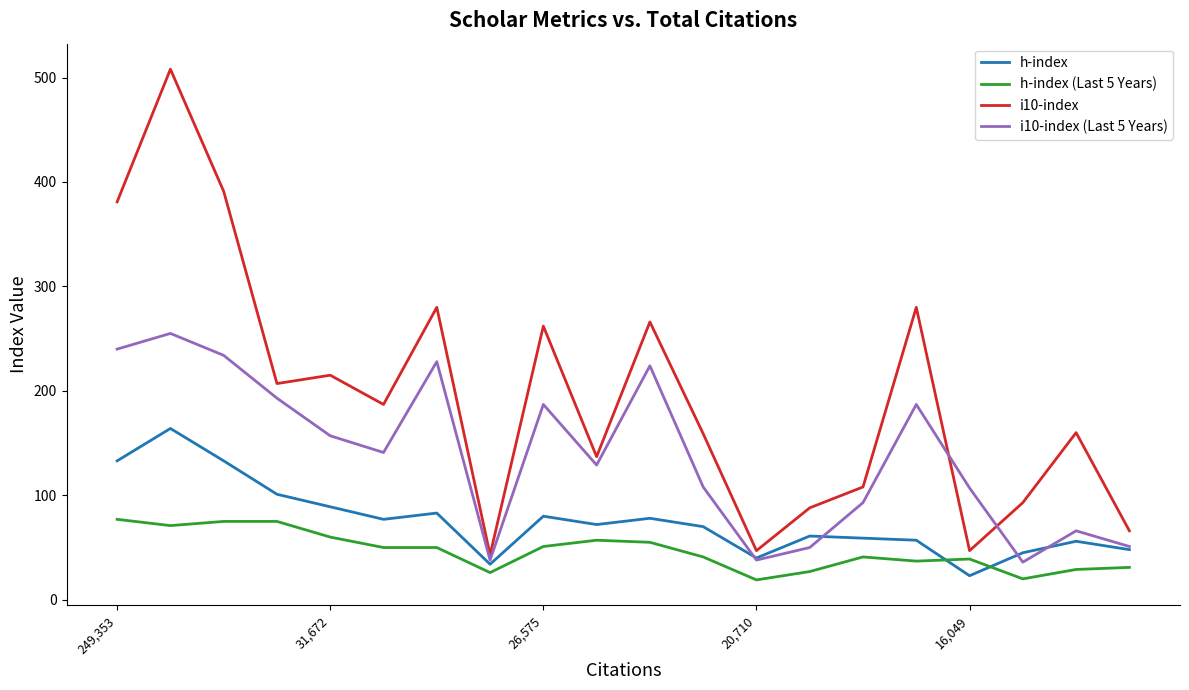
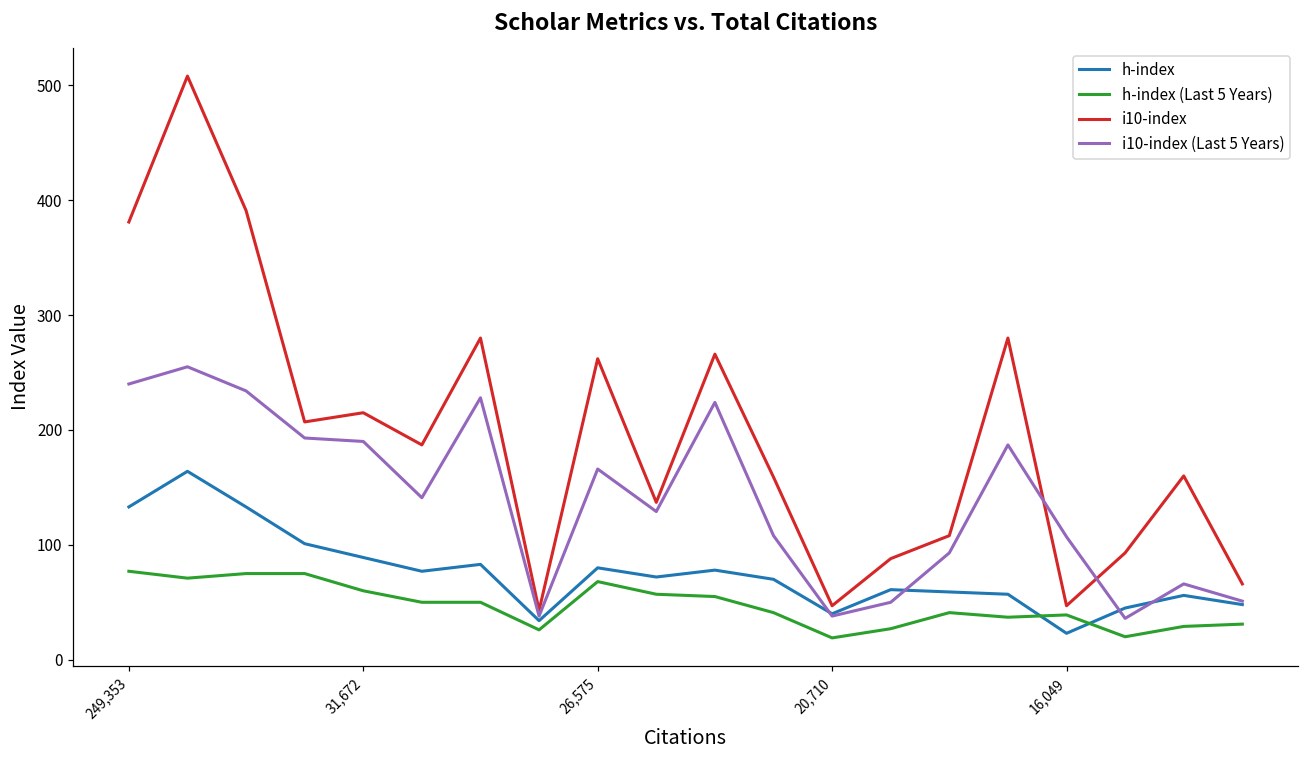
  {
    "h-index": {
      "249,353": 133,
      "31,672": 89,
      "26,575": 80,
      "16,049": 23
    },
    "h-index (Last 5 Years)": {
      "249,353": 77,
      "31,672": 60,
-     "26,575": 51,
+     "26,575": 68,
      "20,710": 19,
      "16,049": 39
    },
    "i10-index": {
      "249,353": 381,
      "31,672": 215,
      "26,575": 262,
      "20,710": 47,
      "16,049": 47
    },
    "i10-index (Last 5 Years)": {
      "249,353": 240,
-     "31,672": 157,
-     "26,575": 187,
+     "31,672": 190,
+     "26,575": 166,
      "16,049": 107
    }
  }
